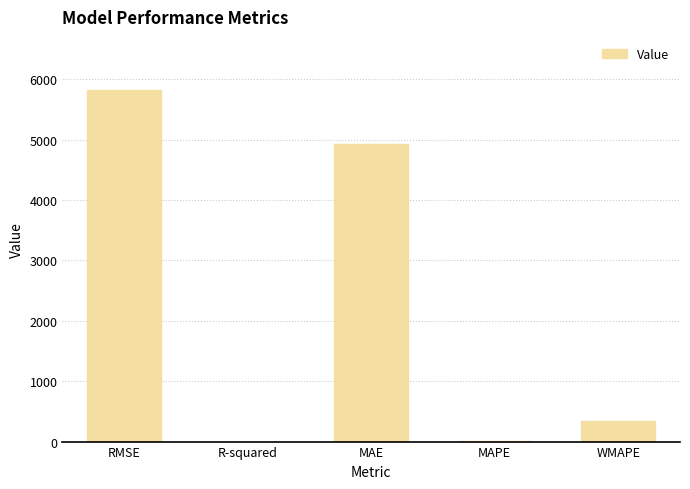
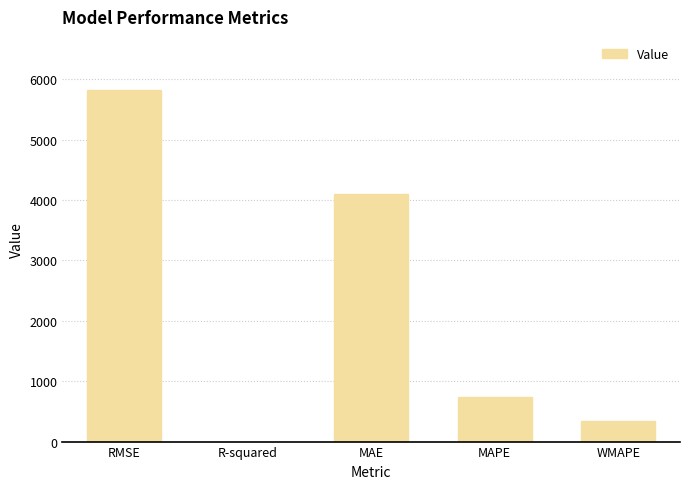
  {
    "RMSE": 5800,
-   "MAE": 4900,
-   "MAPE": 0,
+   "MAE": 4100,
+   "MAPE": 700,
    "WMAPE": 300
  }
